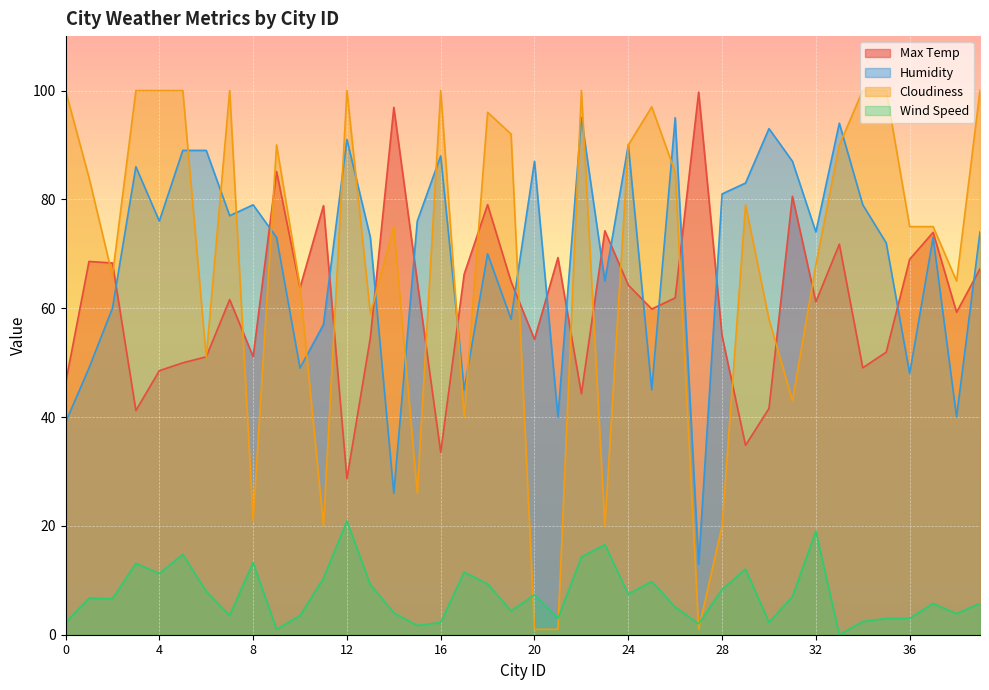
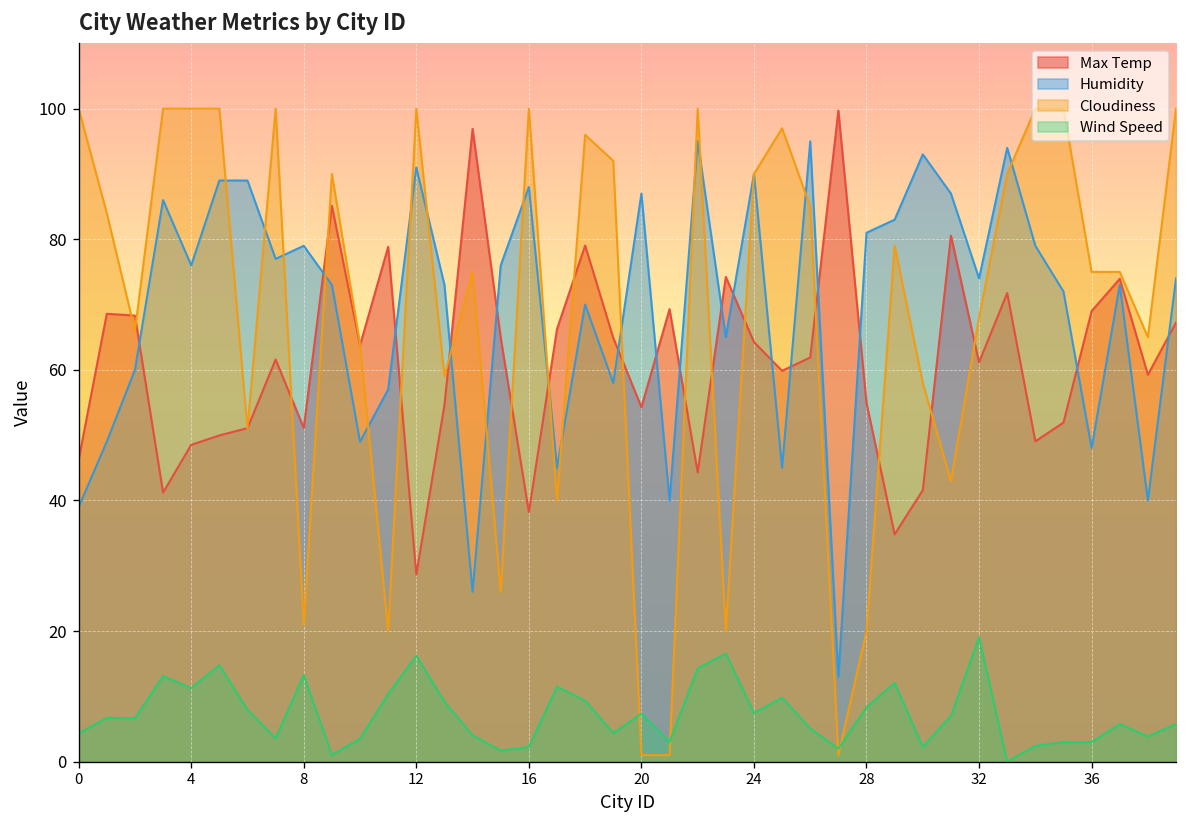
  {
    "Max Temp": {
      "0": 46,
      "4": 49,
      "8": 51,
      "12": 29,
-     "16": 33,
+     "16": 38,
      "20": 54,
      "24": 64,
      "28": 55,
      "32": 61,
      "36": 69
    },
    "Humidity": {
      "0": 39,
      "4": 76,
      "8": 79,
      "12": 91,
      "16": 88,
      "20": 87,
      "28": 81,
      "32": 74,
      "36": 48
    },
    "Cloudiness": {
      "0": 100,
      "4": 100,
      "8": 21,
      "12": 100,
      "16": 100,
      "20": 1,
      "28": 20,
      "32": 68,
      "36": 75
    },
    "Wind Speed": {
-     "0": 2,
+     "0": 4,
      "4": 11,
      "8": 13,
-     "12": 21,
+     "12": 16,
      "16": 2,
      "20": 7,
      "24": 7,
      "28": 8,
      "32": 19,
      "36": 3
    }
  }
